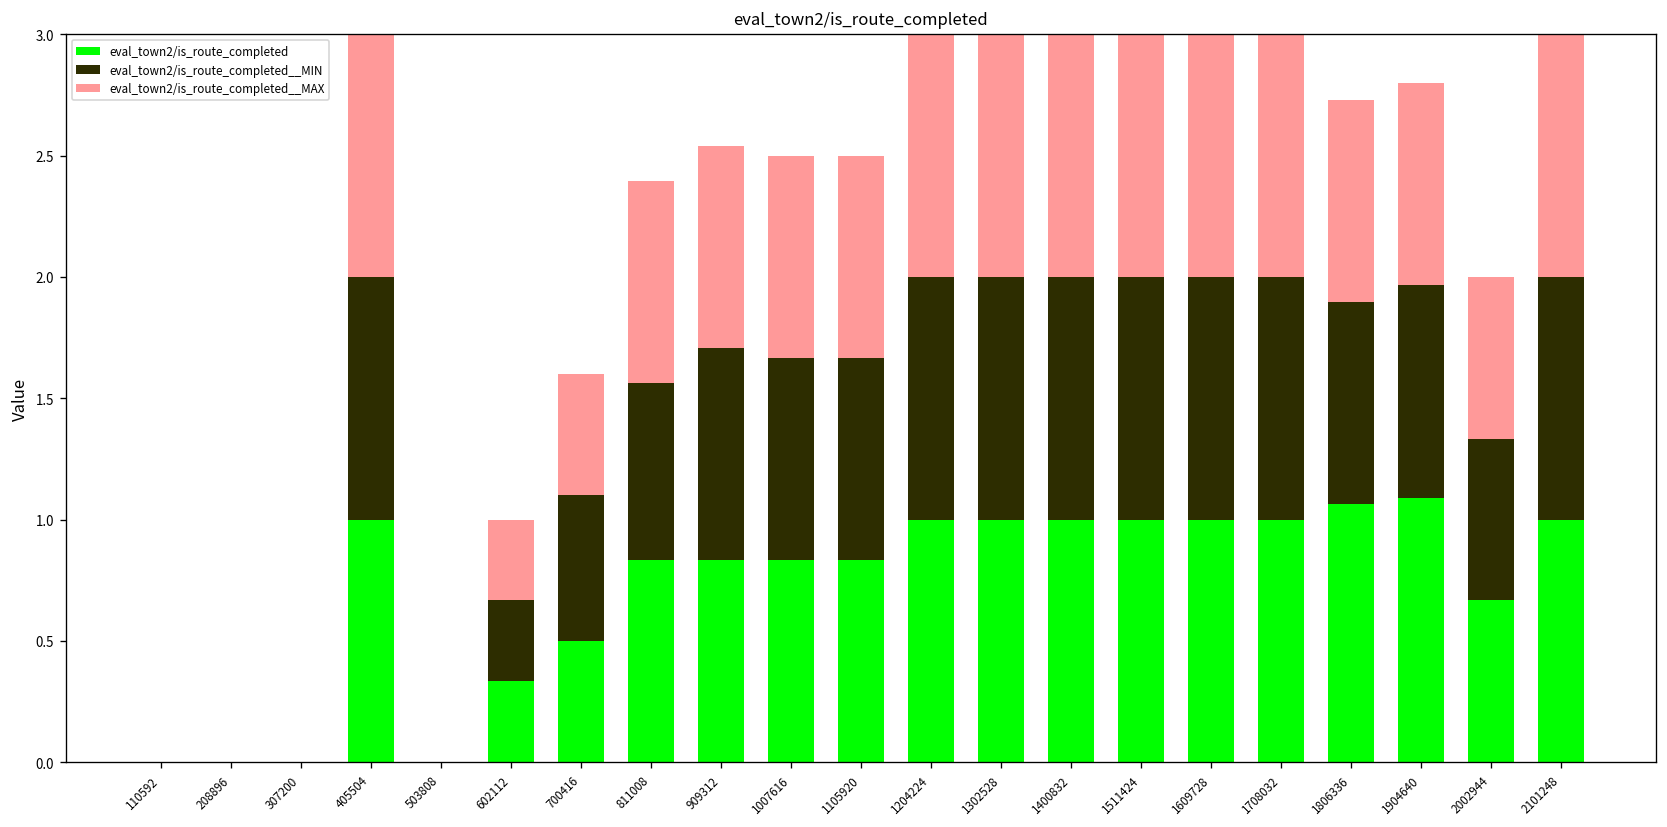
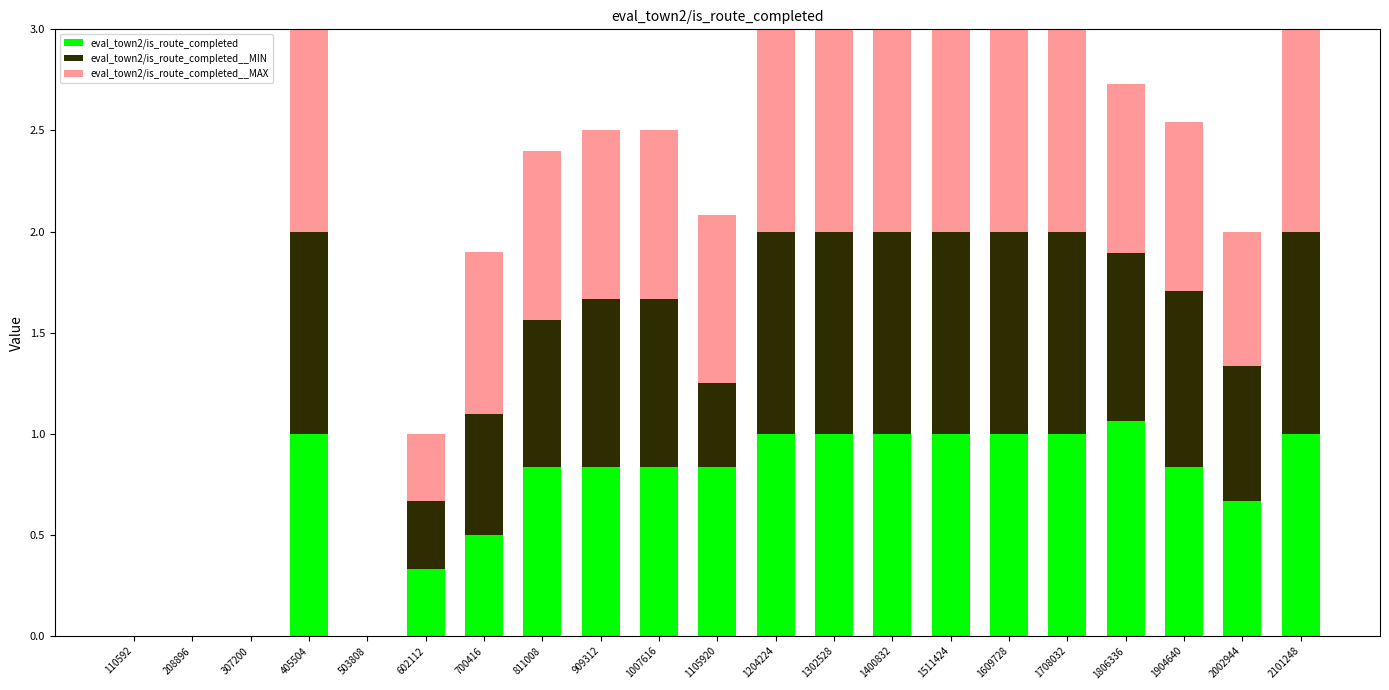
  {
    "eval_town2/is_route_completed": {
      "110592": 0.00,
      "208896": 0.00,
      "307200": 0.00,
      "405504": 1.00,
      "503808": 0.00,
      "602112": 0.33,
      "700416": 0.50,
      "811008": 0.83,
      "909312": 0.83,
      "1007616": 0.83,
      "1105920": 0.83,
      "1204224": 1.00,
      "1302528": 1.00,
      "1400832": 1.00,
      "1511424": 1.00,
      "1609728": 1.00,
      "1708032": 1.00,
      "1806336": 1.06,
-     "1904640": 1.09,
+     "1904640": 0.83,
      "2002944": 0.67,
      "2101248": 1.00
    },
    "eval_town2/is_route_completed__MIN": {
      "110592": 0.00,
      "208896": 0.00,
      "307200": 0.00,
      "405504": 1.00,
      "503808": 0.00,
      "602112": 0.33,
      "700416": 0.60,
      "811008": 0.73,
-     "909312": 0.87,
+     "909312": 0.83,
      "1007616": 0.83,
-     "1105920": 0.83,
+     "1105920": 0.42,
      "1204224": 1.00,
      "1302528": 1.00,
      "1400832": 1.00,
      "1511424": 1.00,
      "1609728": 1.00,
      "1708032": 1.00,
      "1806336": 0.83,
      "1904640": 0.87,
      "2002944": 0.67,
      "2101248": 1.00
    },
    "eval_town2/is_route_completed__MAX": {
      "110592": 0.0,
      "208896": 0.0,
      "307200": 0.0,
      "405504": 1.0,
      "503808": 0.0,
      "602112": 0.33,
-     "700416": 0.5,
+     "700416": 0.8,
      "811008": 0.83,
      "909312": 0.83,
      "1007616": 0.83,
      "1105920": 0.83,
      "1204224": 1.0,
      "1302528": 1.0,
      "1400832": 1.0,
      "1511424": 1.0,
      "1609728": 1.0,
      "1708032": 1.0,
      "1806336": 0.83,
      "1904640": 0.83,
      "2002944": 0.67,
      "2101248": 1.0
    }
  }
